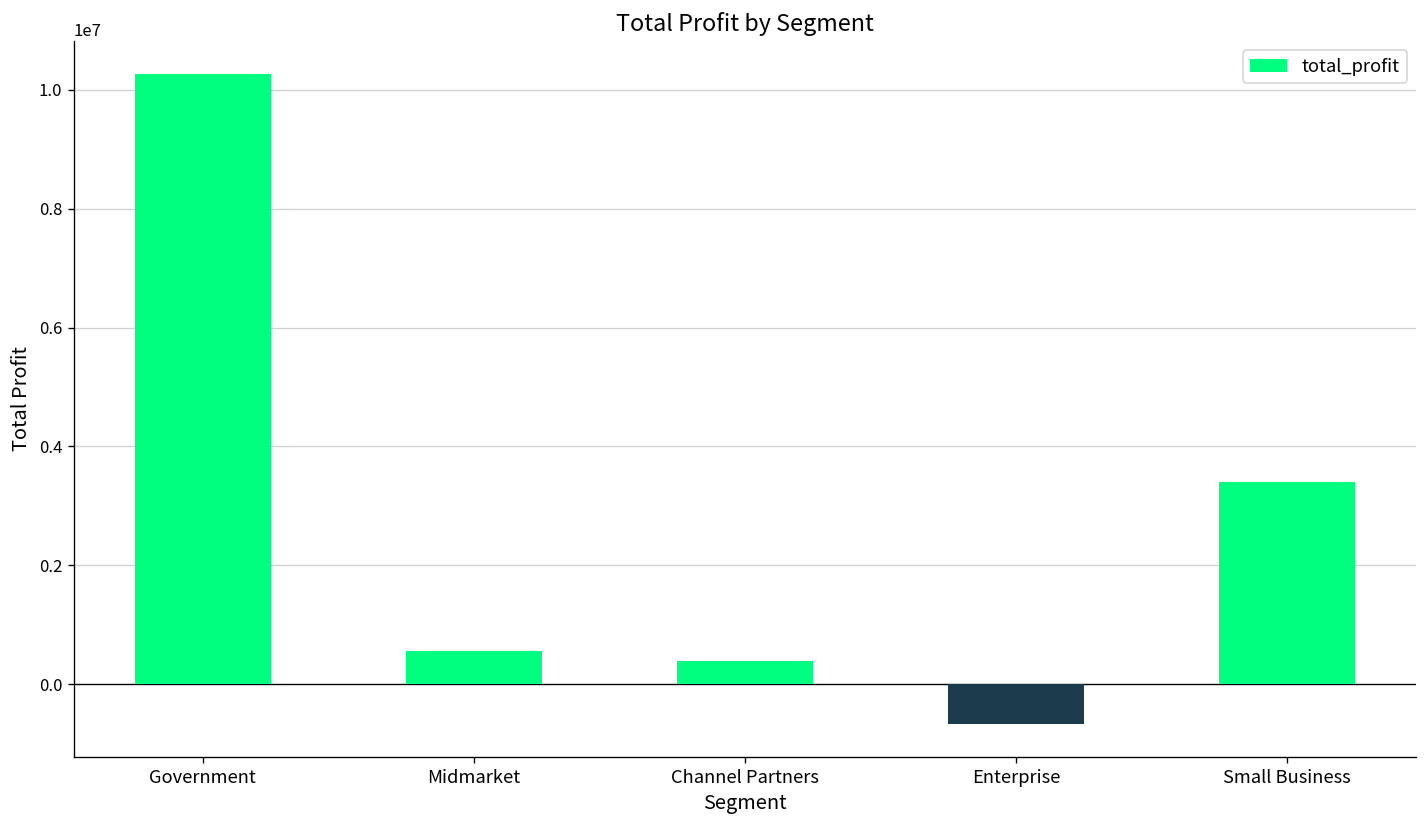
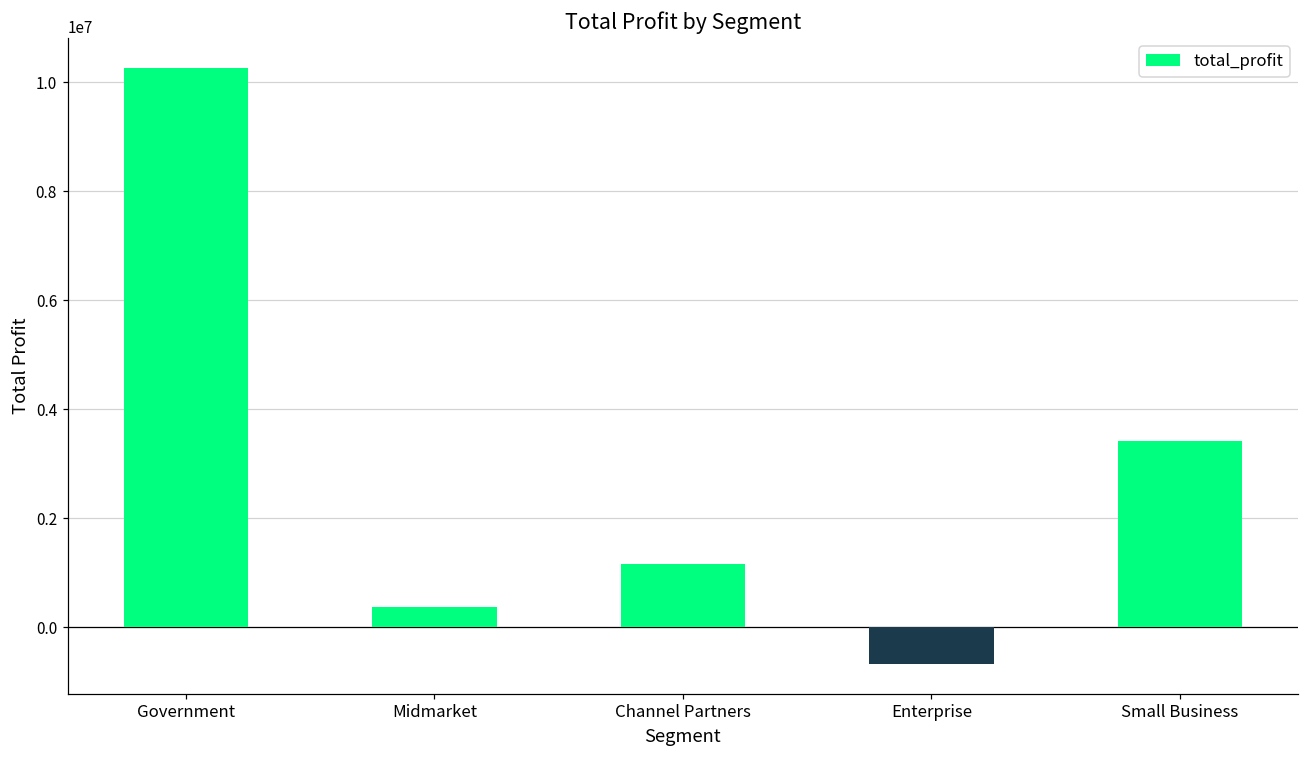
  {
    "Government": 10300000,
-   "Midmarket": 600000,
-   "Channel Partners": 400000,
+   "Midmarket": 400000,
+   "Channel Partners": 1200000,
    "Enterprise": -700000,
    "Small Business": 3400000
  }
